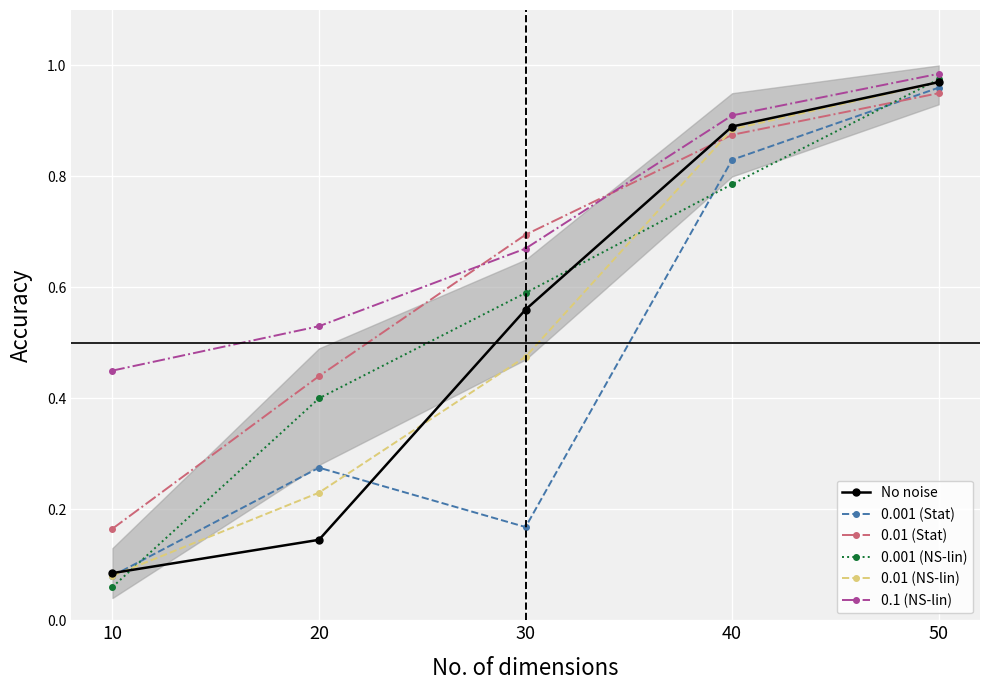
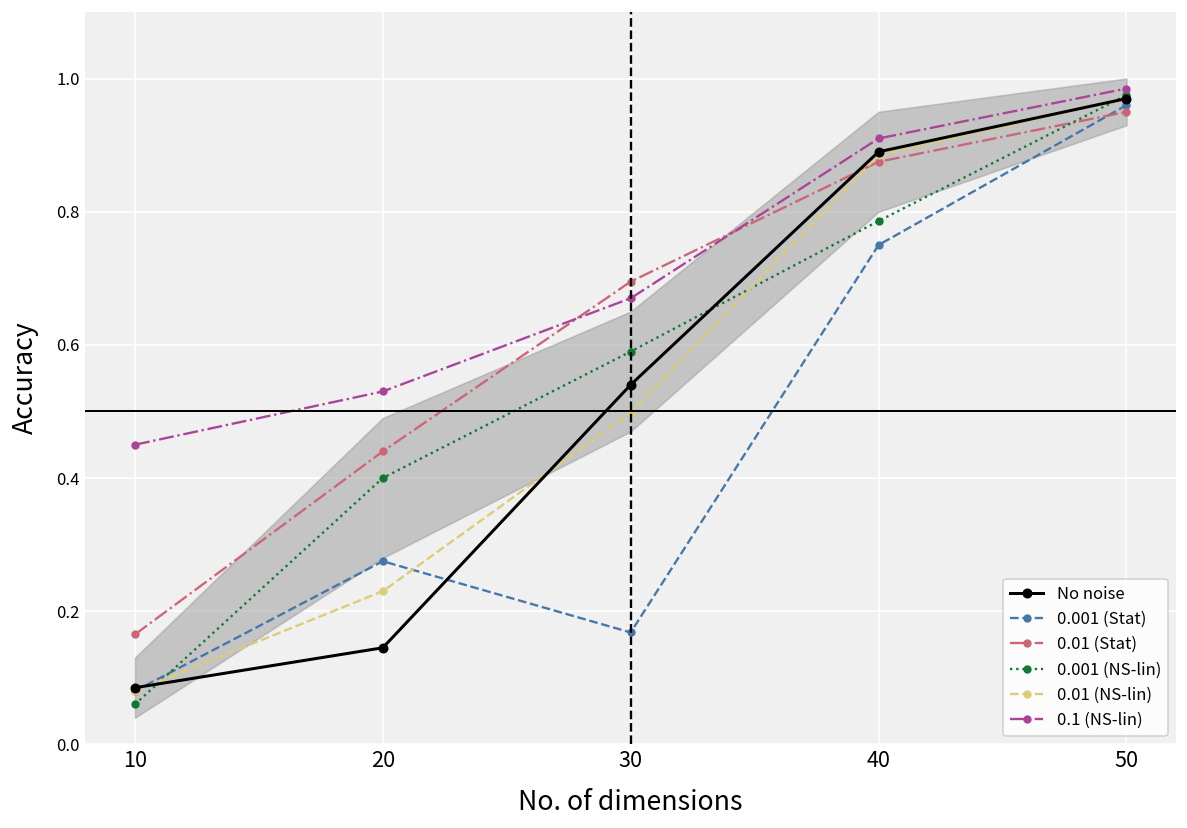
  {
    "No noise": {
      "10": 0.09,
      "20": 0.15,
-     "30": 0.56,
+     "30": 0.54,
      "40": 0.89
    },
    "0.001 (Stat)": {
      "20": 0.28,
      "30": 0.17,
-     "40": 0.83,
+     "40": 0.75,
      "50": 0.96
    },
    "0.001 (NS-lin)": {
      "10": 0.06,
      "20": 0.40,
      "30": 0.59,
      "40": 0.79,
      "50": 0.98
    },
    "0.01 (NS-lin)": {
      "20": 0.23,
-     "30": 0.48,
+     "30": 0.50,
      "40": 0.89
    }
  }
